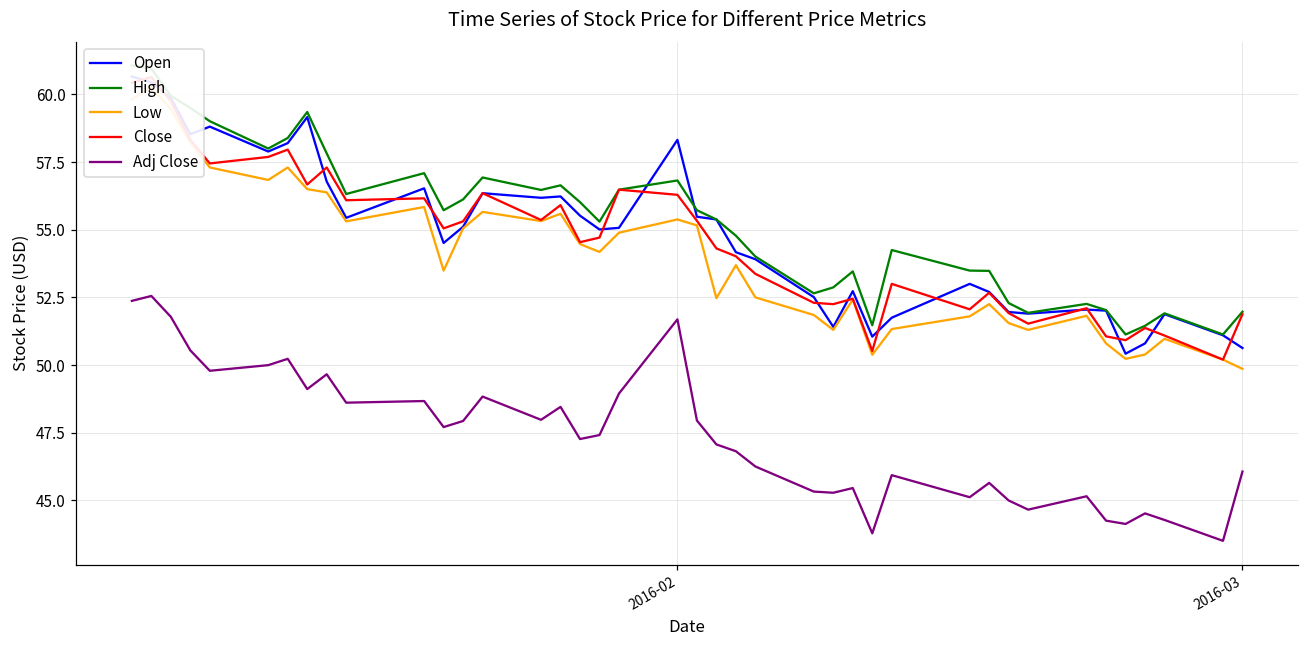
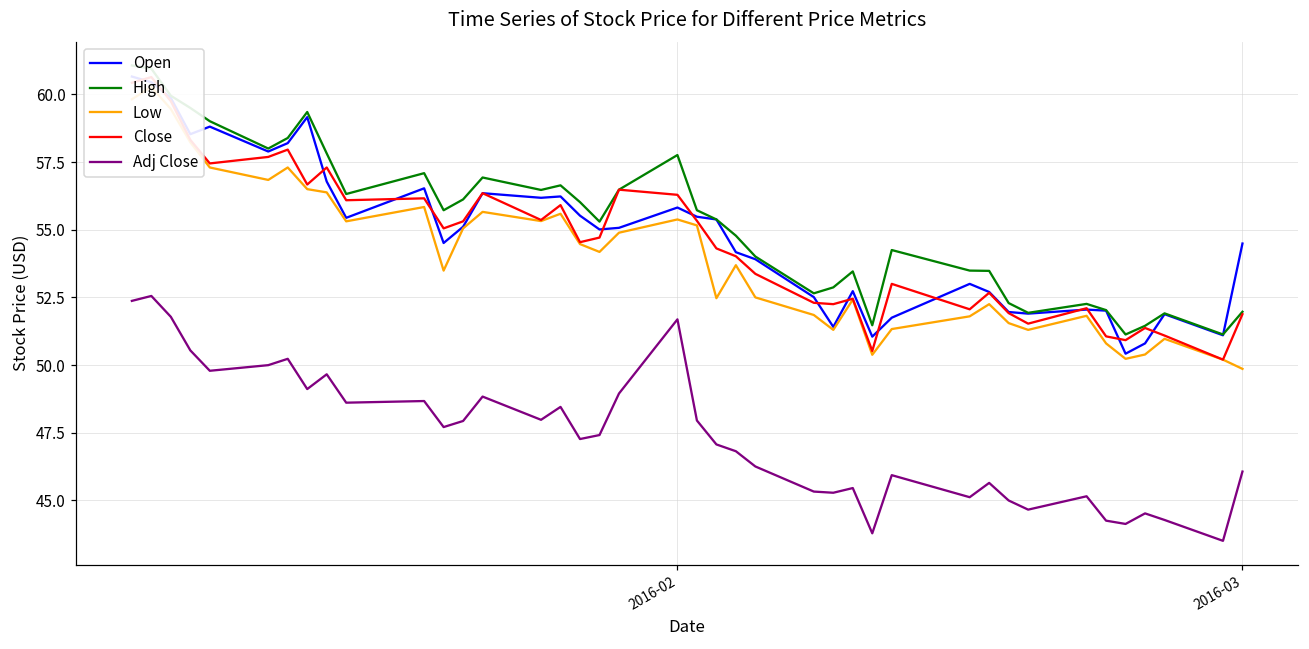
  {
    "Open": {
-     "2016-02": 58.3,
-     "2016-03": 50.6
+     "2016-02": 55.8,
+     "2016-03": 54.5
    },
    "High": {
-     "2016-02": 56.8
+     "2016-02": 57.8
    },
    "Low": {
      "2016-02": 55.4,
      "2016-03": 49.9
    },
    "Close": {
      "2016-02": 56.3
    },
    "Adj Close": {
      "2016-02": 51.7,
      "2016-03": 46.1
    }
  }
